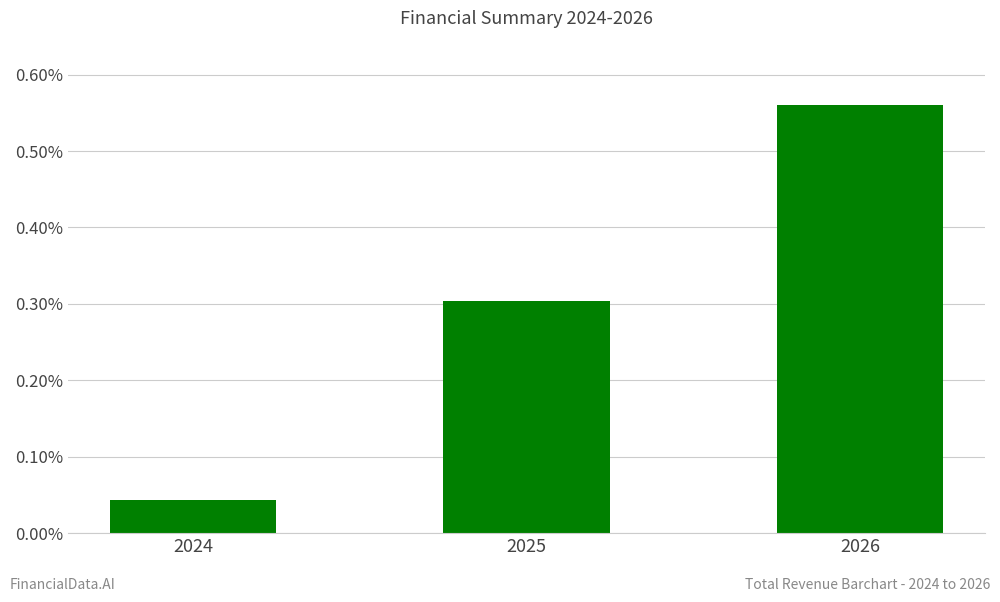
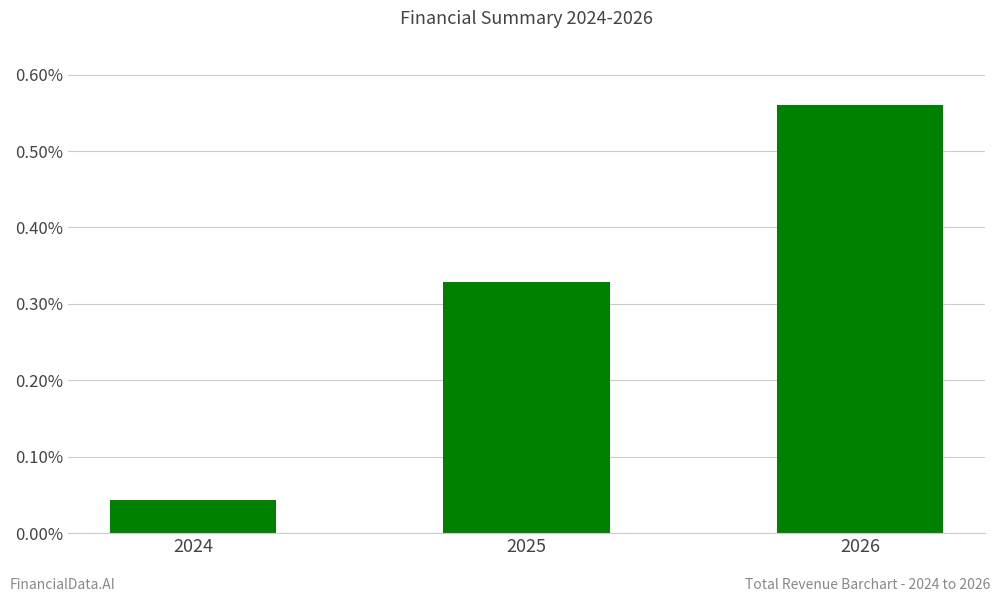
  {
    "2024": "0.04%",
-   "2025": "0.30%",
+   "2025": "0.33%",
    "2026": "0.56%"
  }
